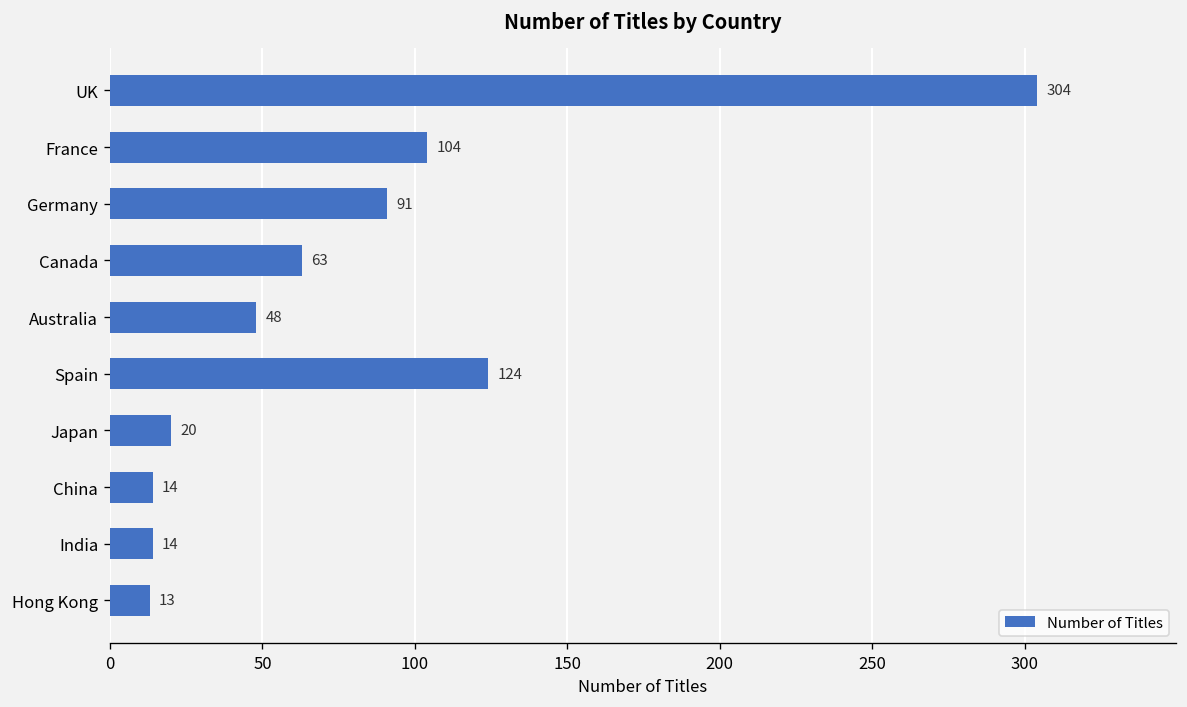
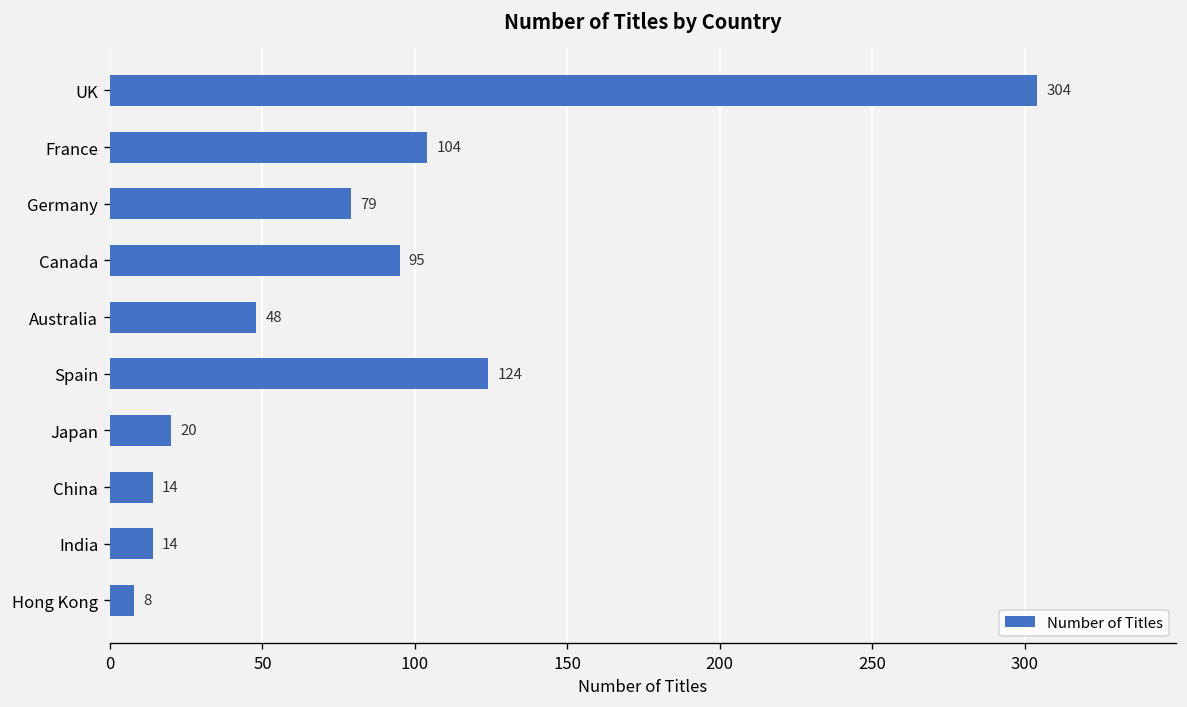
  {
    "UK": 304,
    "France": 104,
-   "Germany": 91,
-   "Canada": 63,
+   "Germany": 79,
+   "Canada": 95,
    "Australia": 48,
    "Spain": 124,
    "Japan": 20,
    "China": 14,
    "India": 14,
-   "Hong Kong": 13
+   "Hong Kong": 8
  }
